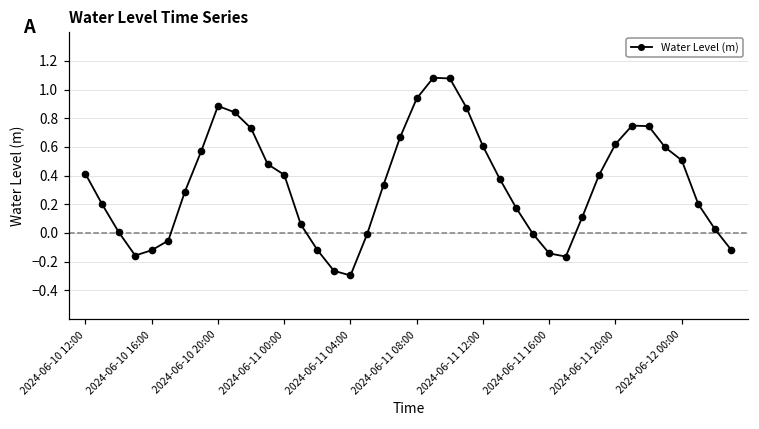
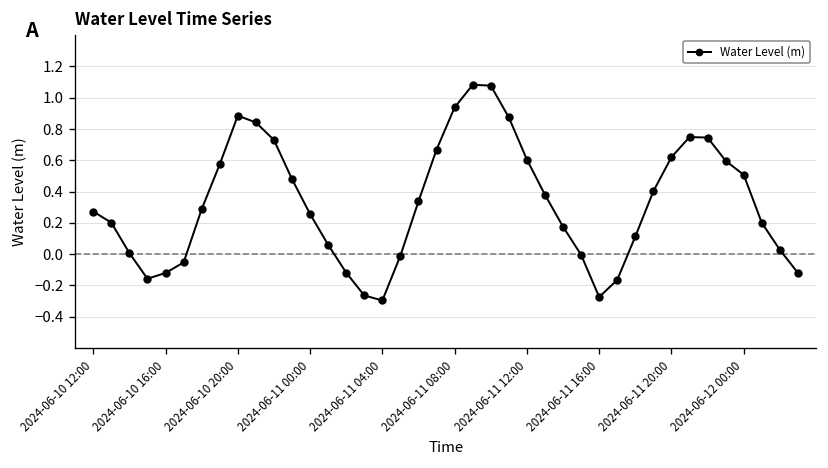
  {
-   "2024-06-10 12:00": 0.41,
+   "2024-06-10 12:00": 0.27,
    "2024-06-10 16:00": -0.12,
    "2024-06-10 20:00": 0.89,
-   "2024-06-11 00:00": 0.41,
+   "2024-06-11 00:00": 0.26,
    "2024-06-11 04:00": -0.30,
    "2024-06-11 08:00": 0.94,
    "2024-06-11 12:00": 0.60,
-   "2024-06-11 16:00": -0.14,
+   "2024-06-11 16:00": -0.27,
    "2024-06-11 20:00": 0.62,
    "2024-06-12 00:00": 0.51
  }
